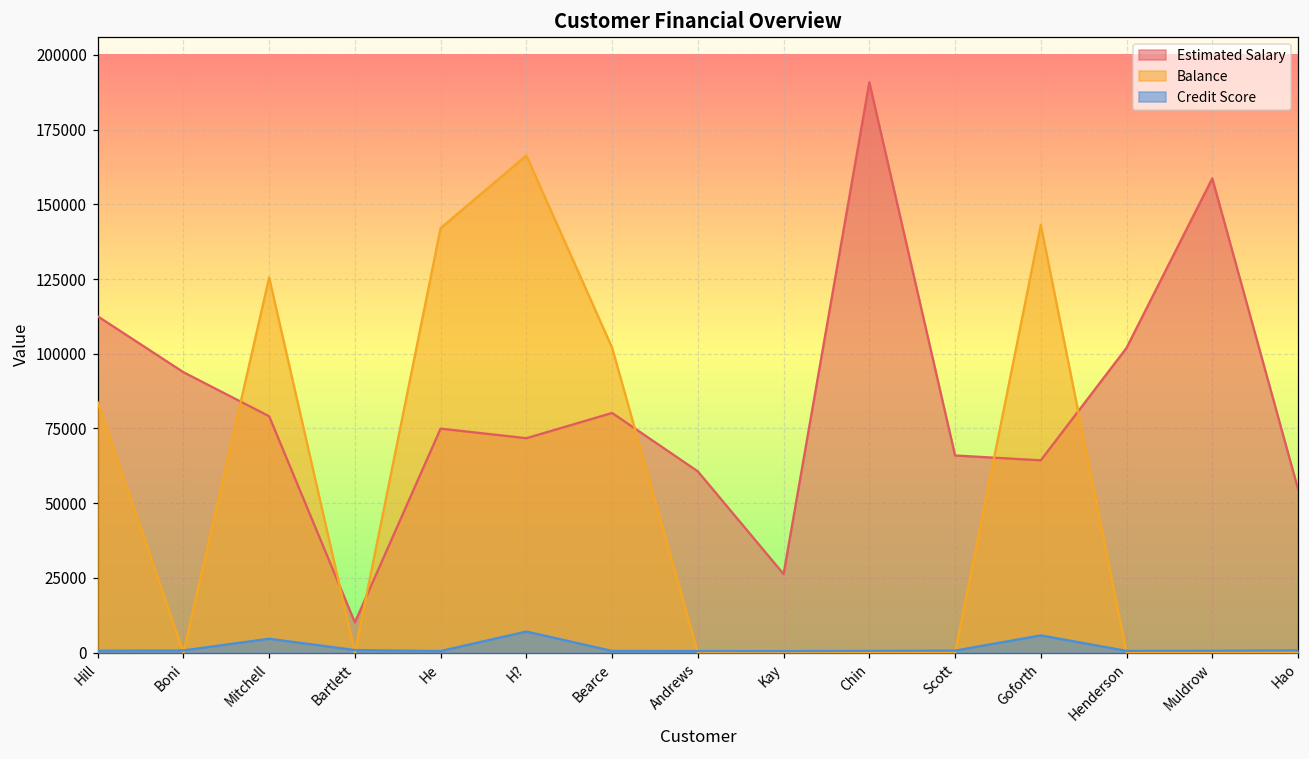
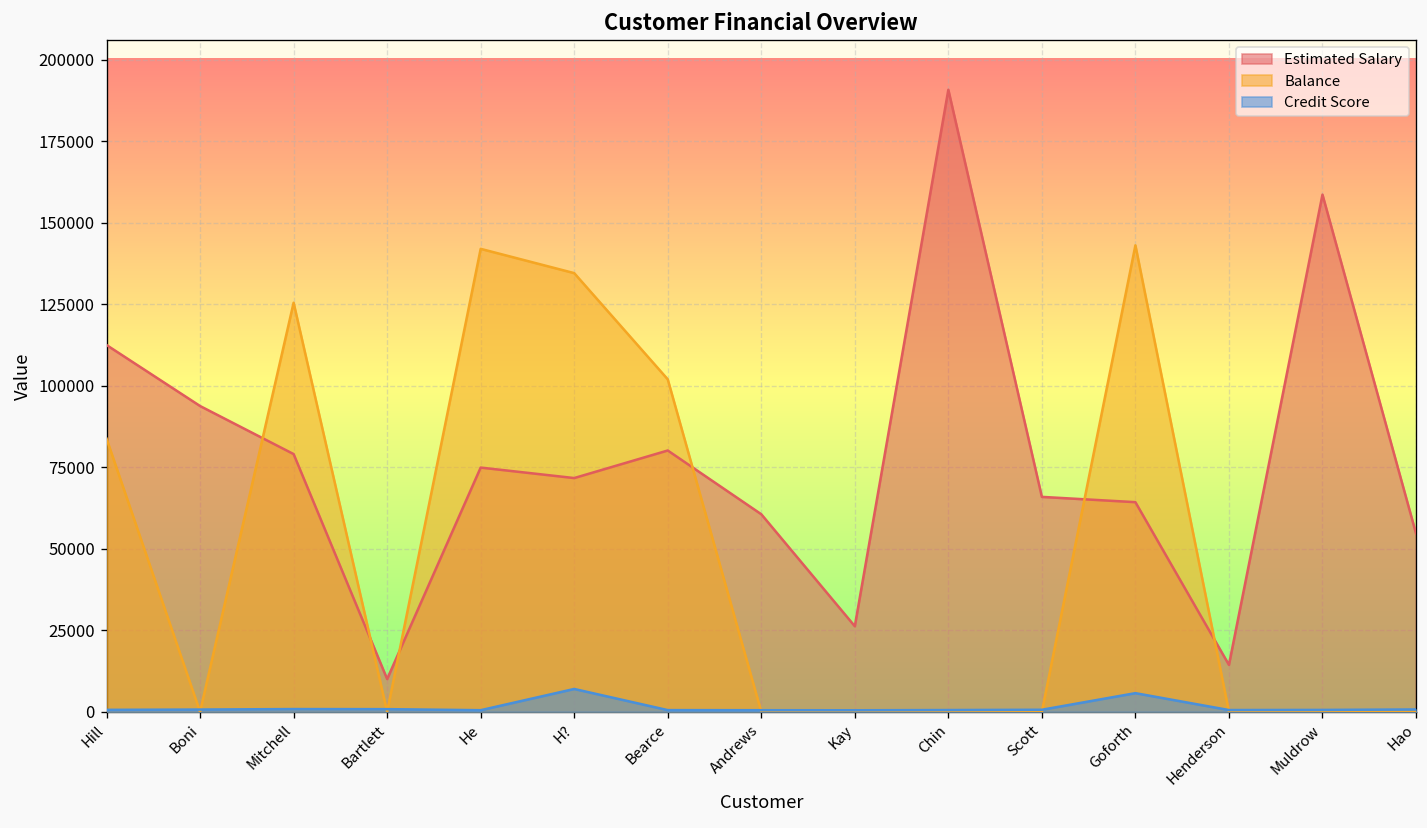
  {
    "Estimated Salary": {
      "Hill": 113000,
      "Boni": 94000,
      "Mitchell": 79000,
      "Bartlett": 10000,
      "He": 75000,
      "H?": 72000,
      "Bearce": 80000,
      "Andrews": 61000,
      "Kay": 26000,
      "Chin": 191000,
      "Scott": 66000,
      "Goforth": 64000,
-     "Henderson": 102000,
+     "Henderson": 14000,
      "Muldrow": 159000,
      "Hao": 55000
    },
    "Balance": {
      "Hill": 84000,
      "Mitchell": 126000,
      "He": 142000,
-     "H?": 166000,
+     "H?": 135000,
      "Bearce": 102000,
      "Goforth": 143000
    },
    "Credit Score": {
      "Hill": 1000,
-     "Mitchell": 5000,
+     "Mitchell": 1000,
      "He": 1000,
      "H?": 7000,
      "Bearce": 1000,
      "Goforth": 6000
    }
  }
